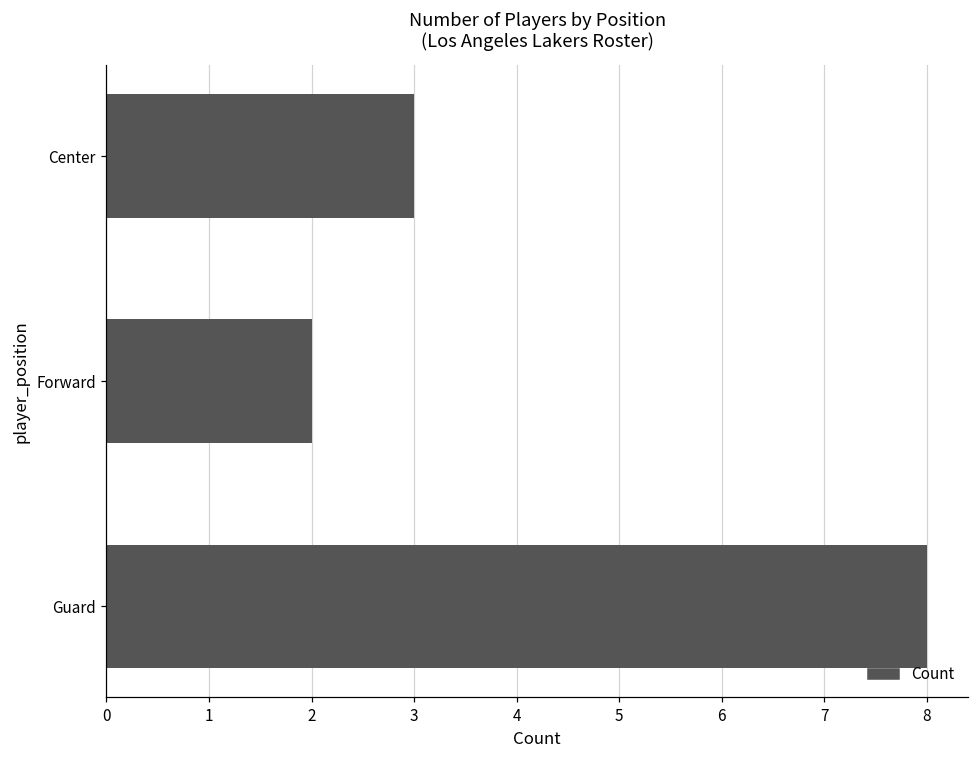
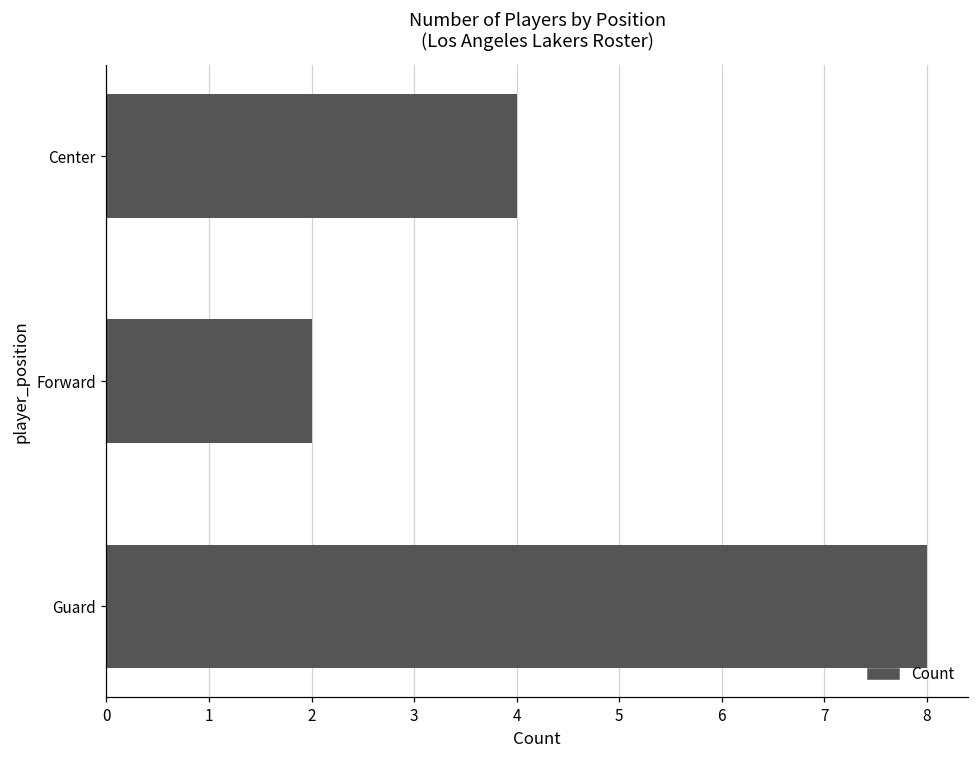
  {
-   "Center": 3,
+   "Center": 4,
    "Forward": 2,
    "Guard": 8
  }
